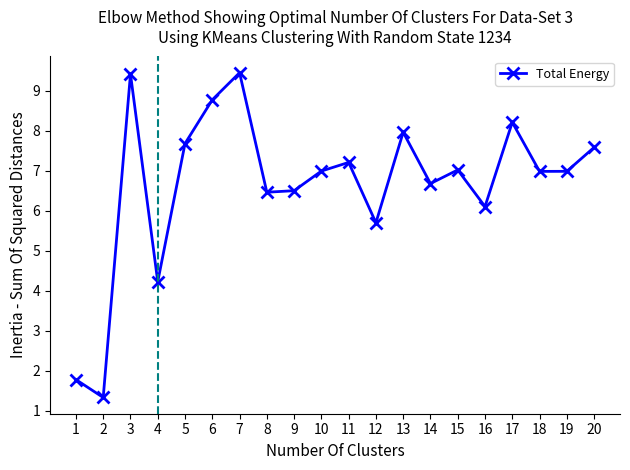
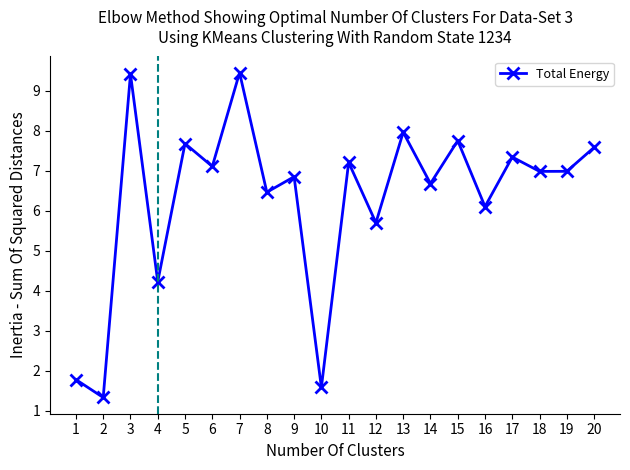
  {
    "1": 1.8,
    "2": 1.3,
    "3": 9.4,
    "4": 4.2,
    "5": 7.7,
-   "6": 8.8,
+   "6": 7.1,
    "7": 9.4,
    "8": 6.5,
-   "9": 6.5,
-   "10": 7.0,
+   "9": 6.8,
+   "10": 1.6,
    "11": 7.2,
    "12": 5.7,
    "13": 8.0,
    "14": 6.7,
-   "15": 7.0,
+   "15": 7.7,
    "16": 6.1,
-   "17": 8.2,
+   "17": 7.3,
    "18": 7.0,
    "19": 7.0,
    "20": 7.6
  }
